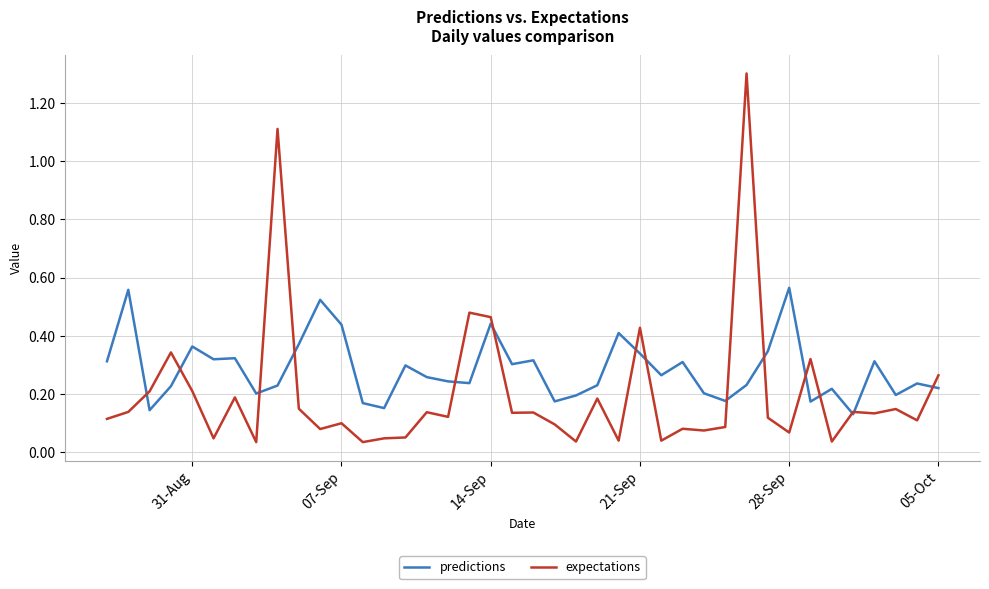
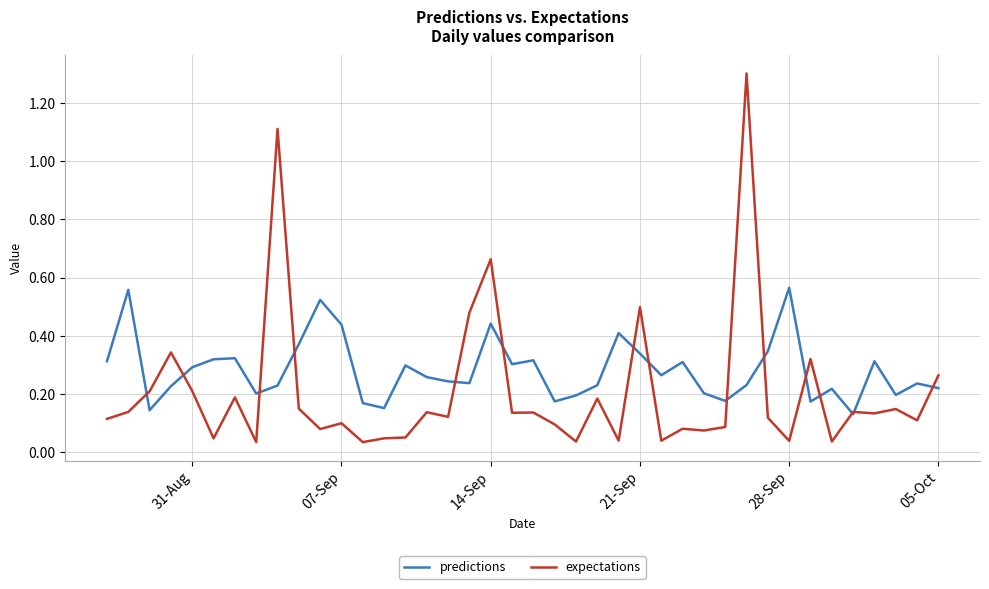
  {
    "predictions": {
-     "31-Aug": 0.36,
+     "31-Aug": 0.29,
      "07-Sep": 0.44,
      "14-Sep": 0.44,
      "21-Sep": 0.34,
      "28-Sep": 0.56,
      "05-Oct": 0.22
    },
    "expectations": {
      "31-Aug": 0.21,
      "07-Sep": 0.10,
-     "14-Sep": 0.46,
-     "21-Sep": 0.43,
-     "28-Sep": 0.07,
+     "14-Sep": 0.66,
+     "21-Sep": 0.50,
+     "28-Sep": 0.04,
      "05-Oct": 0.26
    }
  }
